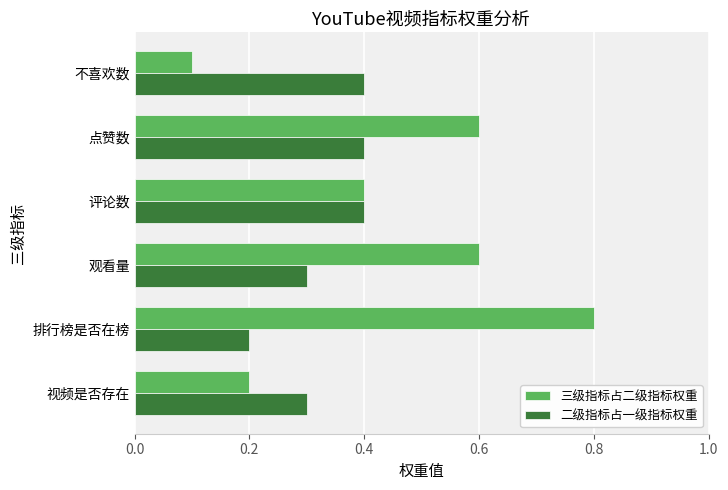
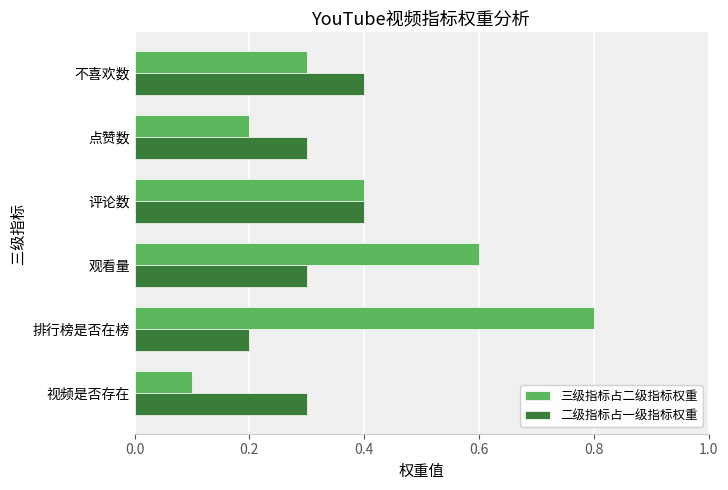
  {
    "三级指标占二级指标权重": {
-     "不喜欢数": 0.1,
-     "点赞数": 0.6,
+     "不喜欢数": 0.3,
+     "点赞数": 0.2,
      "评论数": 0.4,
      "观看量": 0.6,
      "排行榜是否在榜": 0.8,
-     "视频是否存在": 0.2
+     "视频是否存在": 0.1
    },
    "二级指标占一级指标权重": {
      "不喜欢数": 0.4,
-     "点赞数": 0.4,
+     "点赞数": 0.3,
      "评论数": 0.4,
      "观看量": 0.3,
      "排行榜是否在榜": 0.2,
      "视频是否存在": 0.3
    }
  }
